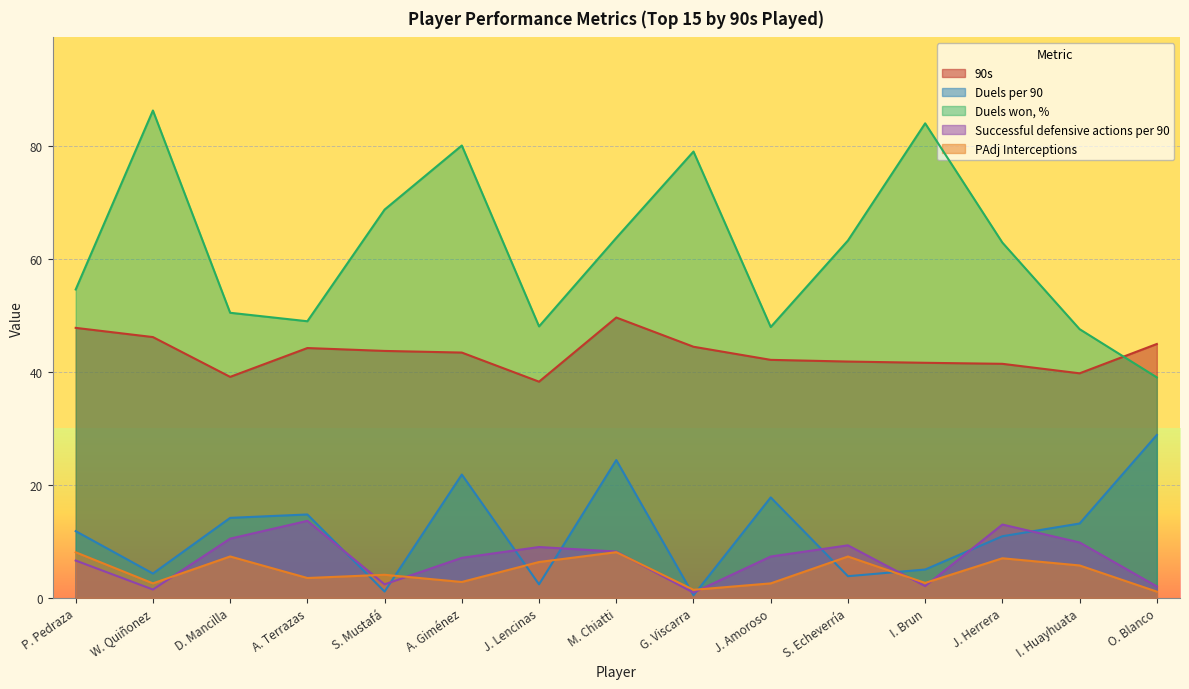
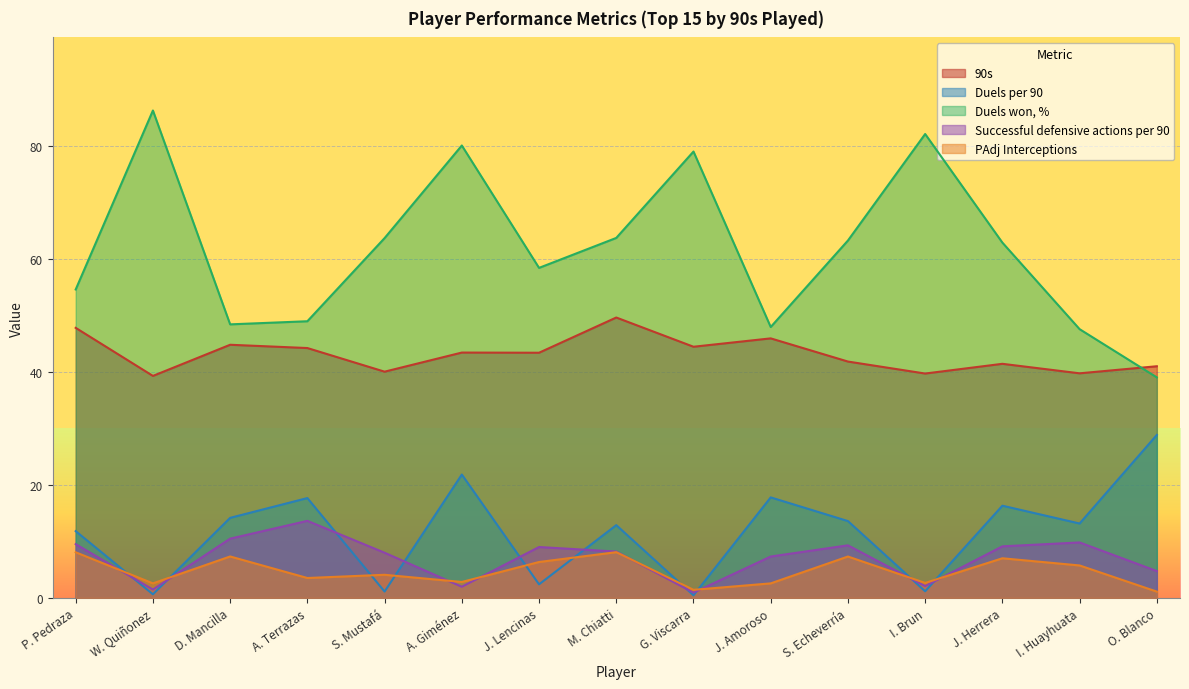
  {
    "90s": {
      "P. Pedraza": 48,
-     "W. Quiñonez": 46,
-     "D. Mancilla": 39,
+     "W. Quiñonez": 39,
+     "D. Mancilla": 45,
      "A. Terrazas": 44,
-     "S. Mustafá": 44,
+     "S. Mustafá": 40,
      "A. Giménez": 43,
-     "J. Lencinas": 38,
+     "J. Lencinas": 43,
      "M. Chiatti": 50,
      "G. Viscarra": 44,
-     "J. Amoroso": 42,
+     "J. Amoroso": 46,
      "S. Echeverría": 42,
-     "I. Brun": 42,
+     "I. Brun": 40,
      "J. Herrera": 41,
      "I. Huayhuata": 40,
-     "O. Blanco": 45
+     "O. Blanco": 41
    },
    "Duels per 90": {
      "P. Pedraza": 12,
-     "W. Quiñonez": 4,
+     "W. Quiñonez": 1,
      "D. Mancilla": 14,
-     "A. Terrazas": 15,
+     "A. Terrazas": 18,
      "S. Mustafá": 1,
      "A. Giménez": 22,
      "J. Lencinas": 2,
-     "M. Chiatti": 24,
+     "M. Chiatti": 13,
      "G. Viscarra": 0,
      "J. Amoroso": 18,
-     "S. Echeverría": 4,
-     "I. Brun": 5,
-     "J. Herrera": 11,
+     "S. Echeverría": 14,
+     "I. Brun": 1,
+     "J. Herrera": 16,
      "I. Huayhuata": 13,
      "O. Blanco": 29
    },
    "Duels won, %": {
      "P. Pedraza": 55,
      "W. Quiñonez": 86,
-     "D. Mancilla": 50,
+     "D. Mancilla": 48,
      "A. Terrazas": 49,
-     "S. Mustafá": 69,
+     "S. Mustafá": 64,
      "A. Giménez": 80,
-     "J. Lencinas": 48,
+     "J. Lencinas": 58,
      "M. Chiatti": 64,
      "G. Viscarra": 79,
      "J. Amoroso": 48,
      "S. Echeverría": 63,
-     "I. Brun": 84,
+     "I. Brun": 82,
      "J. Herrera": 63,
      "I. Huayhuata": 48,
      "O. Blanco": 39
    },
    "Successful defensive actions per 90": {
-     "P. Pedraza": 7,
+     "P. Pedraza": 10,
      "W. Quiñonez": 1,
      "D. Mancilla": 10,
      "A. Terrazas": 14,
-     "S. Mustafá": 2,
-     "A. Giménez": 7,
+     "S. Mustafá": 8,
+     "A. Giménez": 2,
      "J. Lencinas": 9,
      "G. Viscarra": 1,
      "J. Amoroso": 7,
      "S. Echeverría": 9,
      "I. Brun": 2,
-     "J. Herrera": 13,
+     "J. Herrera": 9,
      "I. Huayhuata": 10,
-     "O. Blanco": 2
+     "O. Blanco": 5
    },
    "PAdj Interceptions": {
      "P. Pedraza": 8,
      "W. Quiñonez": 3,
      "D. Mancilla": 7,
      "A. Terrazas": 4,
      "S. Mustafá": 4,
      "A. Giménez": 3,
      "J. Lencinas": 6,
      "G. Viscarra": 1,
      "J. Amoroso": 3,
      "S. Echeverría": 7,
      "I. Brun": 3,
      "J. Herrera": 7,
      "I. Huayhuata": 6,
      "O. Blanco": 1
    }
  }
